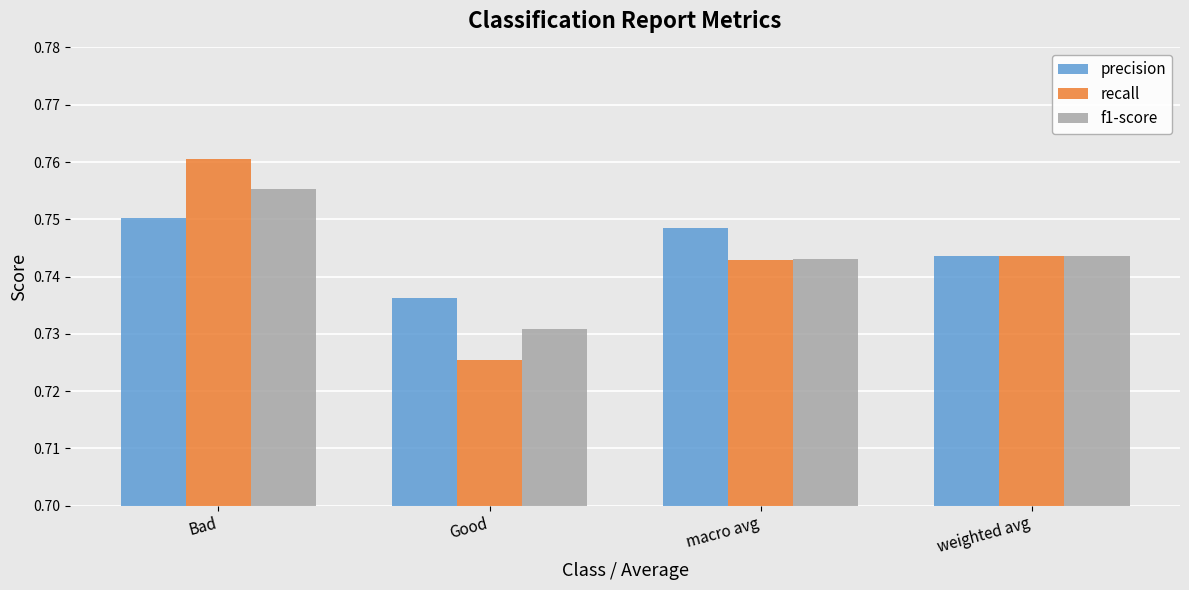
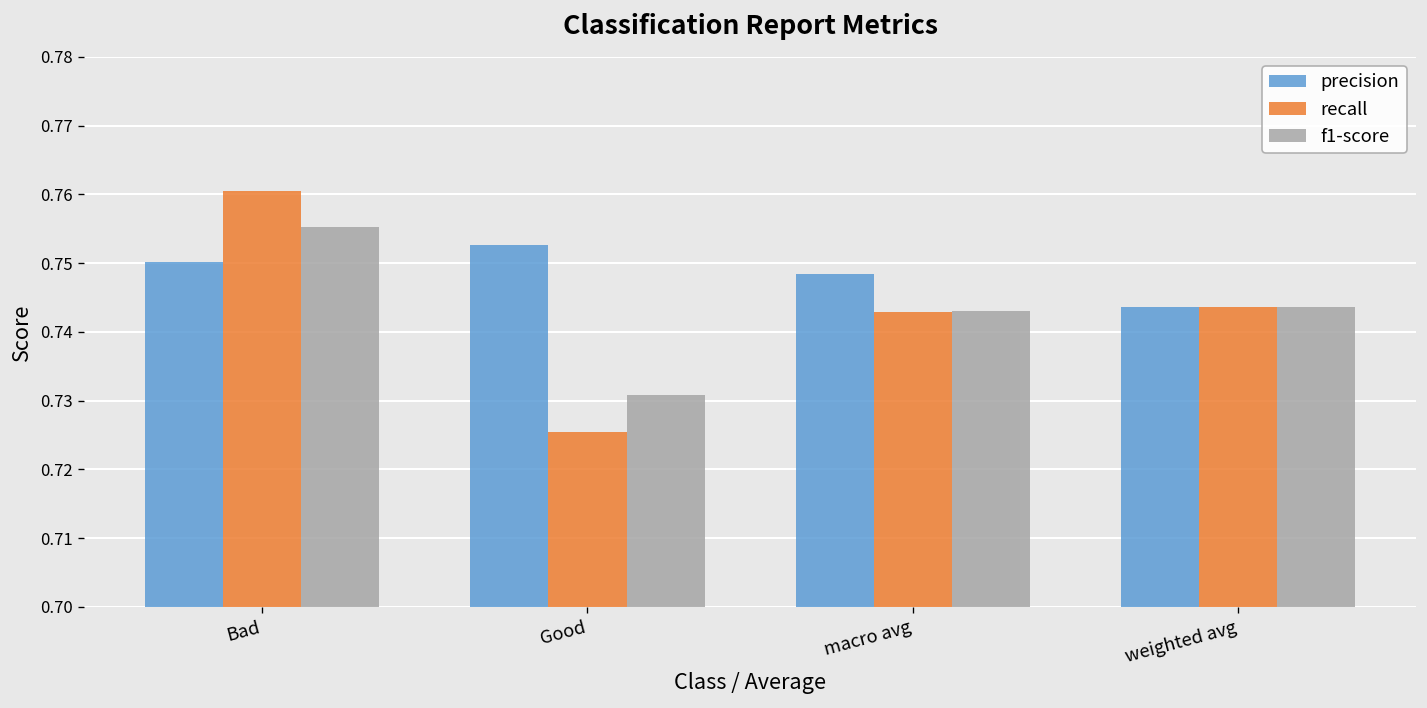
  {
    "precision": {
      "Bad": 0.750,
-     "Good": 0.736,
+     "Good": 0.753,
      "macro avg": 0.748,
      "weighted avg": 0.744
    },
    "recall": {
      "Bad": 0.760,
      "Good": 0.725,
      "macro avg": 0.743,
      "weighted avg": 0.744
    },
    "f1-score": {
      "Bad": 0.755,
      "Good": 0.731,
      "macro avg": 0.743,
      "weighted avg": 0.744
    }
  }
